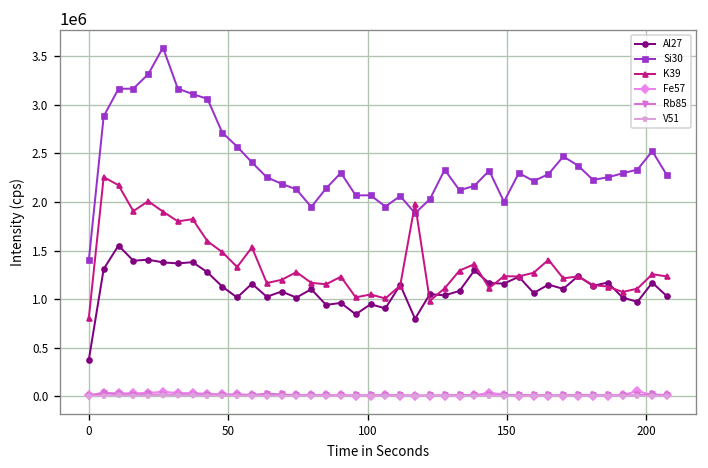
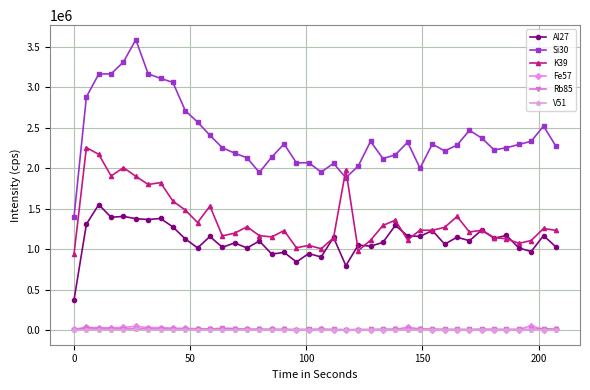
  {
    "Al27": {
      "0": 400000
    },
    "Si30": {
      "0": 1400000
    },
    "K39": {
-     "0": 800000
+     "0": 900000
    }
  }
